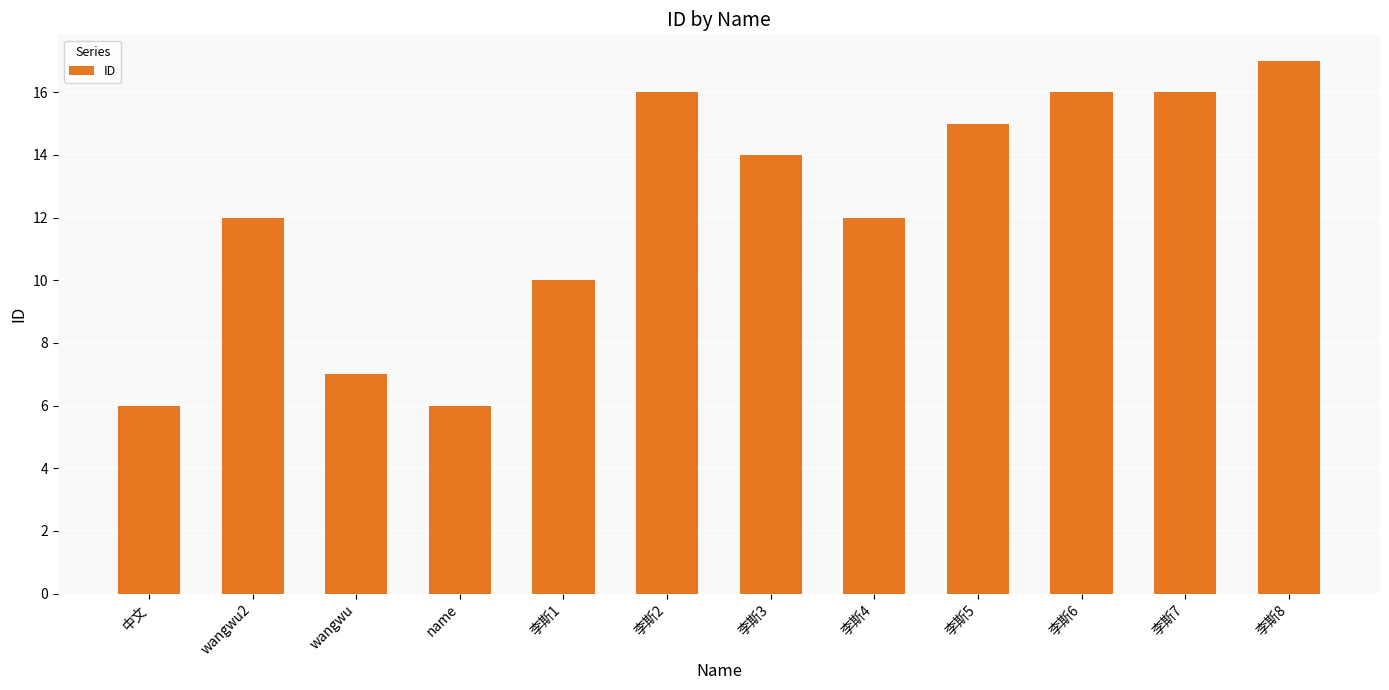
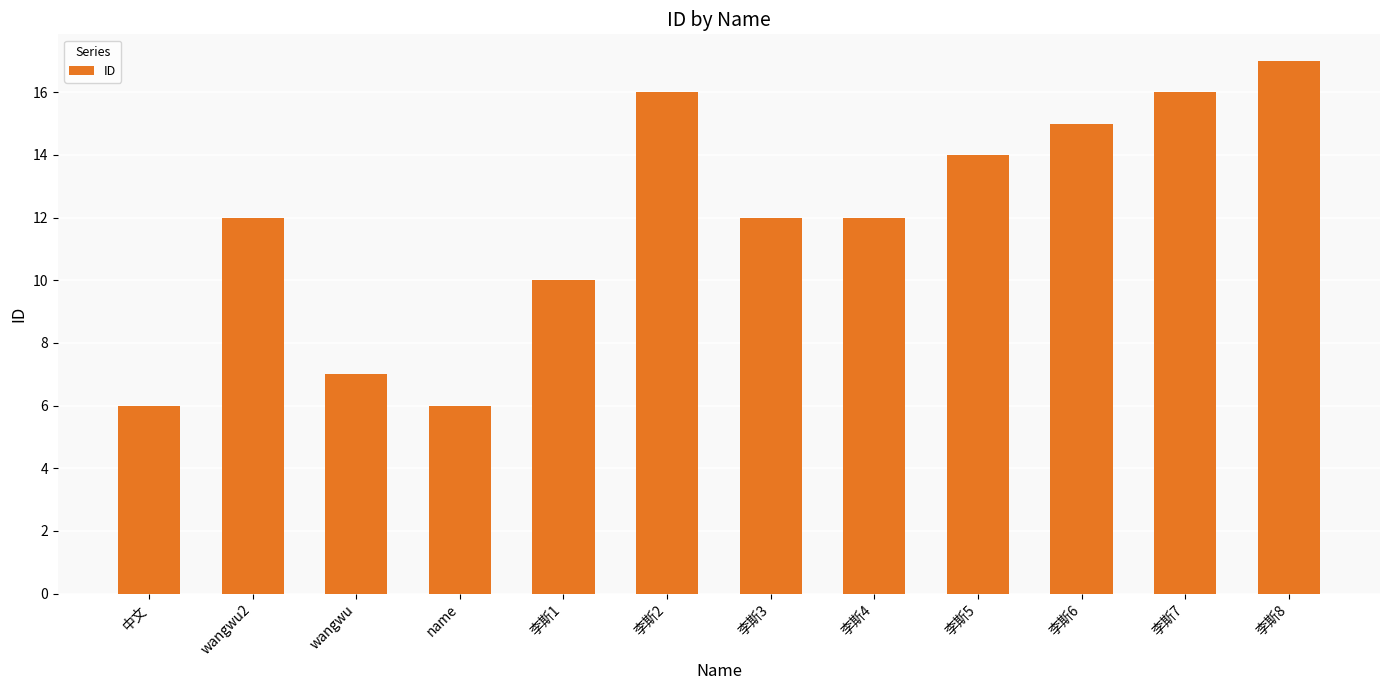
  {
    "中文": 6,
    "wangwu2": 12,
    "wangwu": 7,
    "name": 6,
    "李斯1": 10,
    "李斯2": 16,
-   "李斯3": 14,
+   "李斯3": 12,
    "李斯4": 12,
-   "李斯5": 15,
-   "李斯6": 16,
+   "李斯5": 14,
+   "李斯6": 15,
    "李斯7": 16,
    "李斯8": 17
  }
